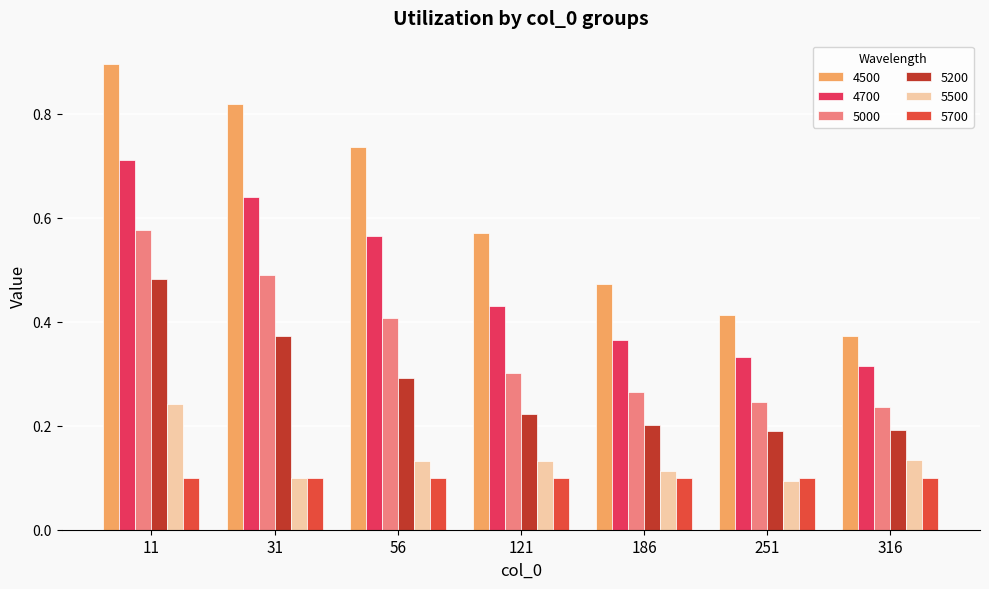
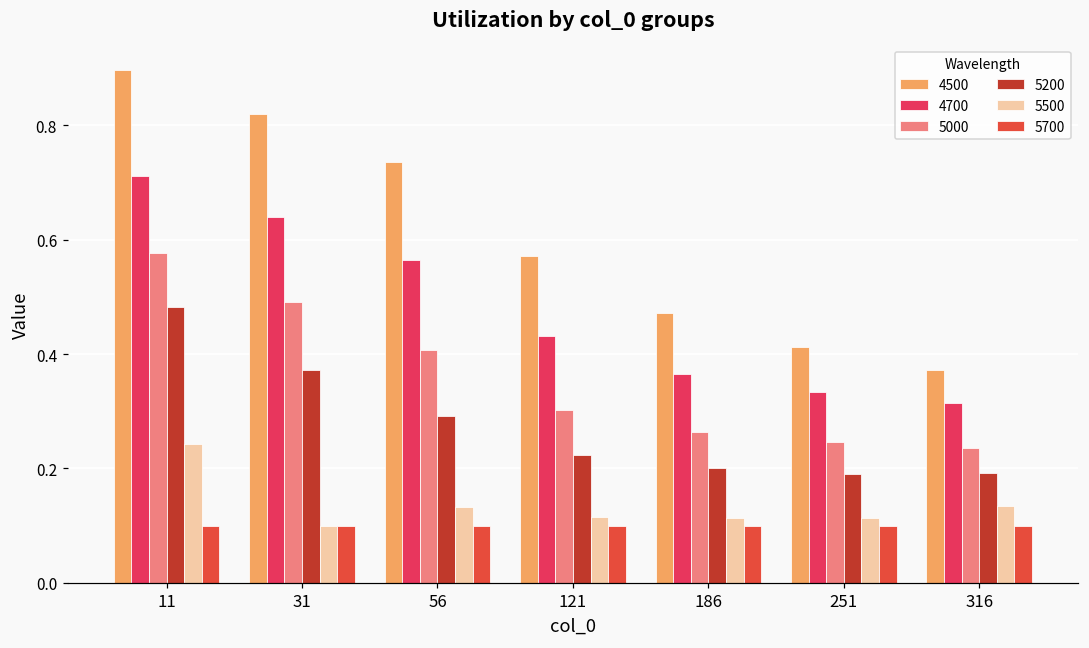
  {
    "5500": {
      "11": 0.24,
      "31": 0.10,
      "56": 0.13,
-     "121": 0.13,
+     "121": 0.11,
      "186": 0.11,
-     "251": 0.09,
+     "251": 0.11,
      "316": 0.13
    }
  }
